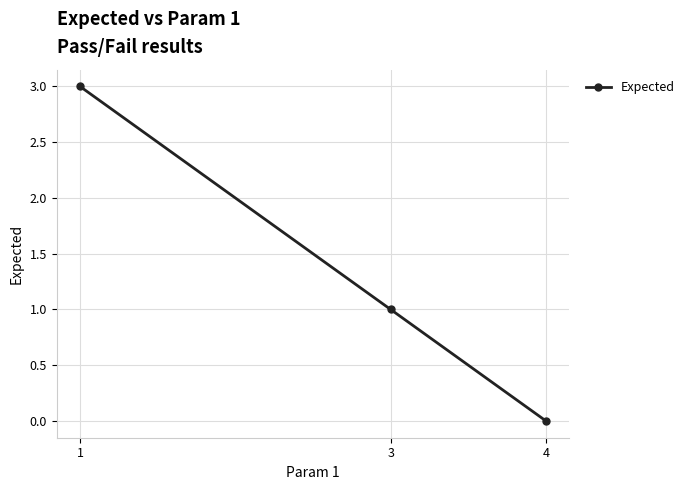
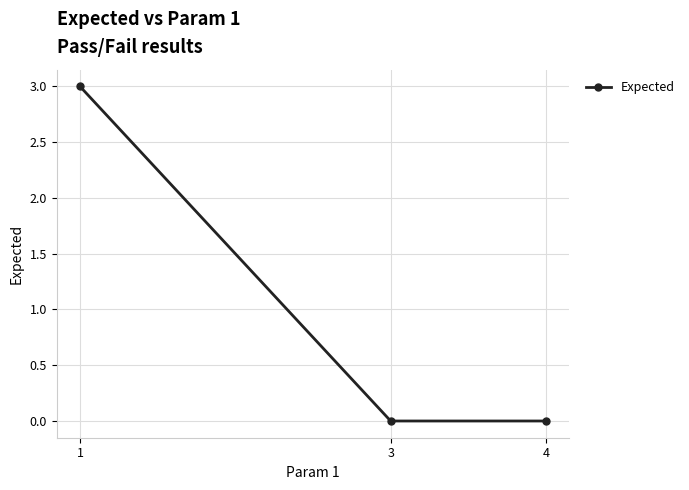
  {
    "1": 3,
-   "3": 1,
+   "3": 0,
    "4": 0
  }
